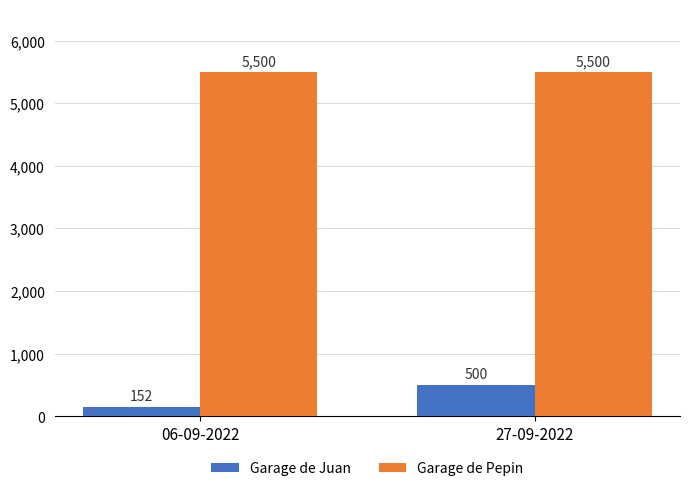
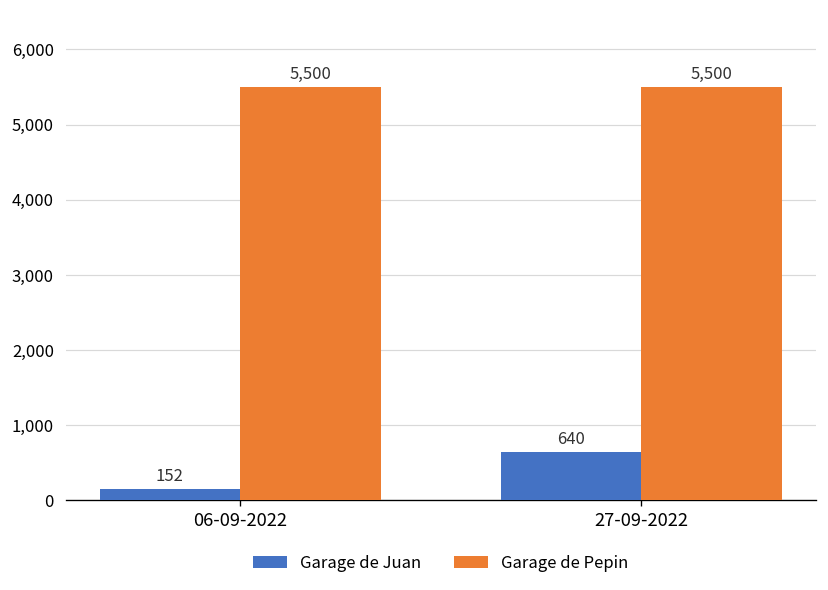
  {
    "Garage de Juan": {
      "06-09-2022": "152",
-     "27-09-2022": "500"
+     "27-09-2022": "640"
    },
    "Garage de Pepin": {
      "06-09-2022": "5,500",
      "27-09-2022": "5,500"
    }
  }
